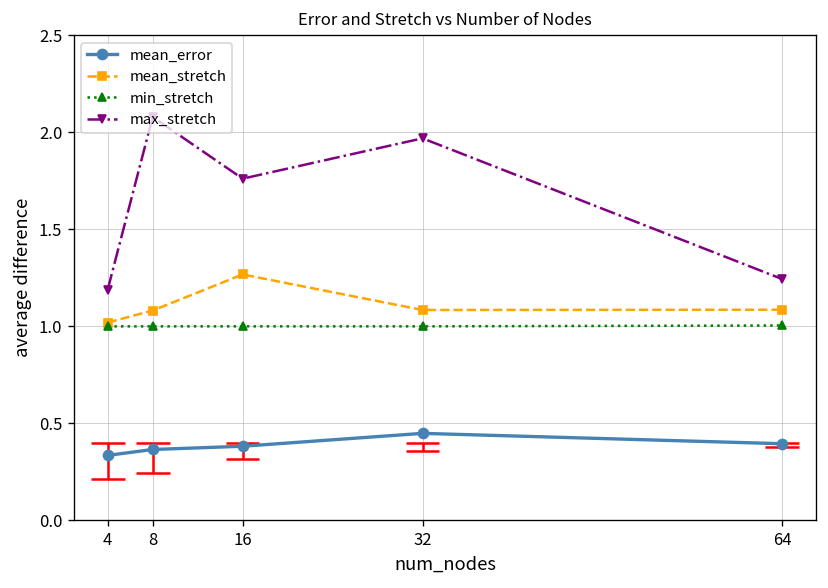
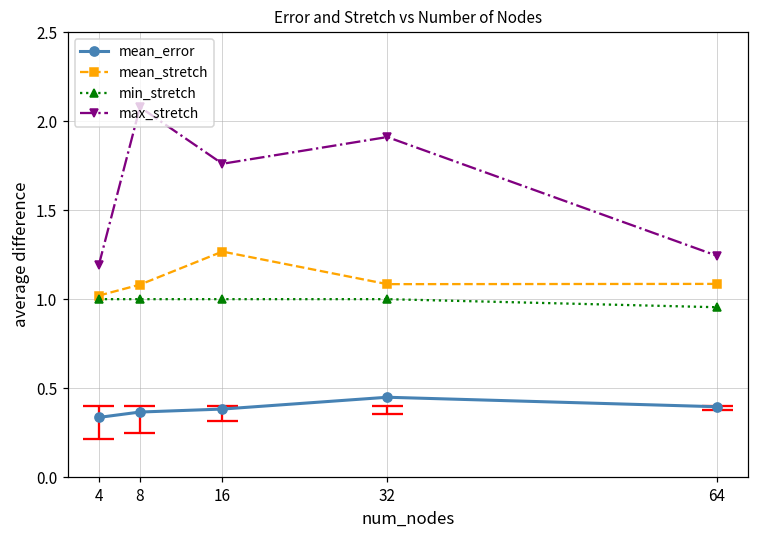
  {
    "mean_error": {
      "4": 0.34,
      "8": 0.37,
      "16": 0.38,
      "32": 0.45,
      "64": 0.40
    },
    "mean_stretch": {
      "4": 1.02,
      "8": 1.08,
      "16": 1.27,
      "32": 1.08,
      "64": 1.09
    },
    "min_stretch": {
      "4": 1.00,
      "8": 1.00,
      "16": 1.00,
      "32": 1.00,
-     "64": 1.00
+     "64": 0.95
    },
    "max_stretch": {
      "4": 1.19,
      "16": 1.76,
-     "32": 1.97,
+     "32": 1.91,
      "64": 1.24
    }
  }
